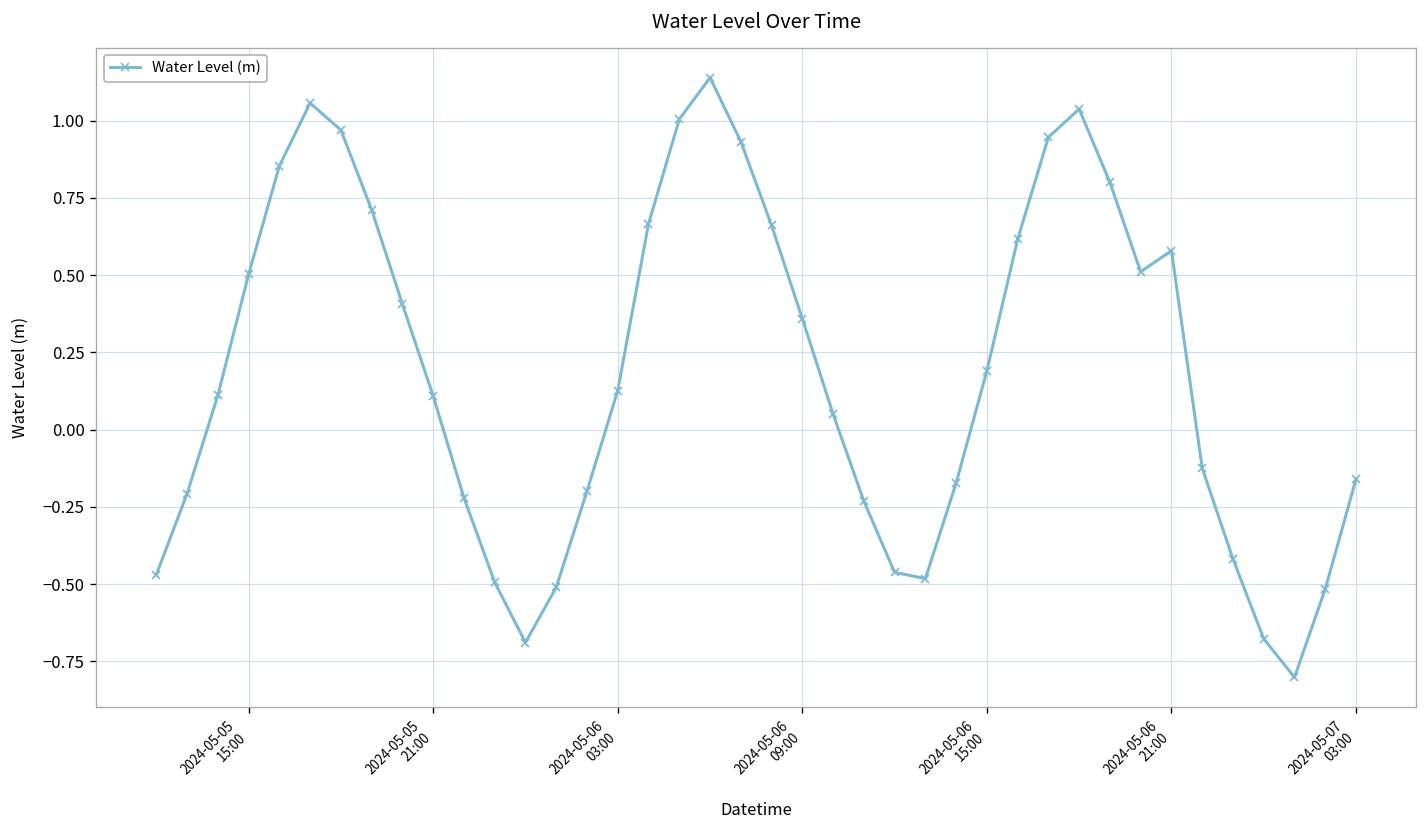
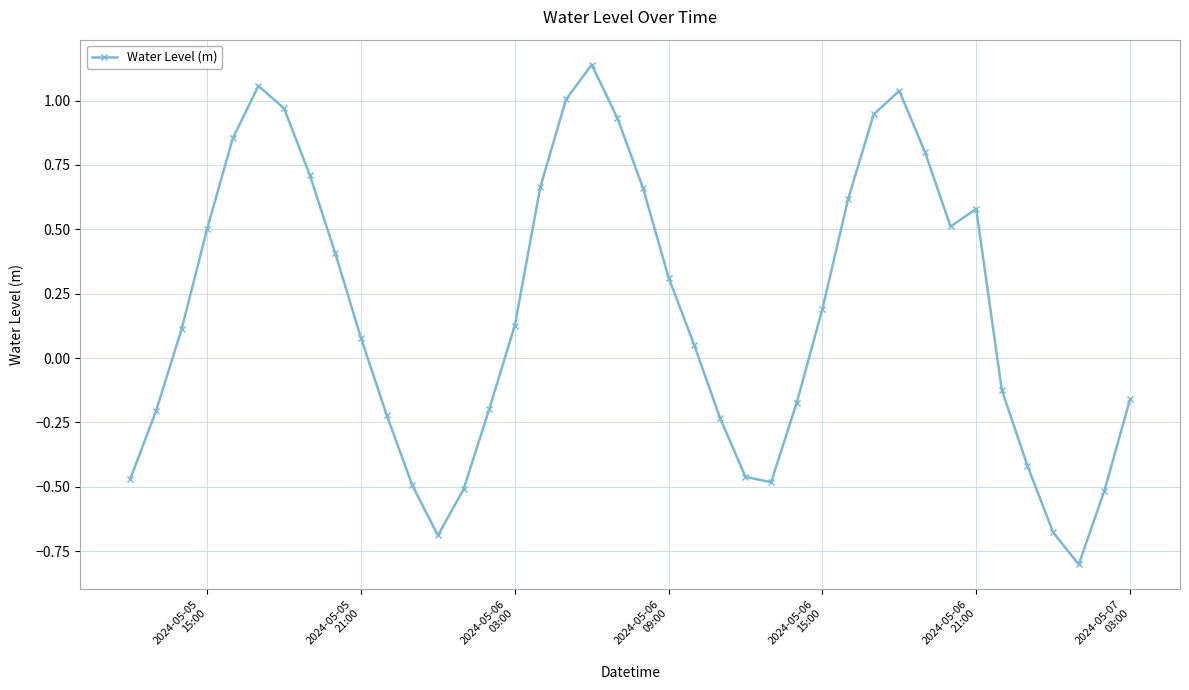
  {
    "2024-05-05 15:00": 0.50,
-   "2024-05-05 21:00": 0.11,
+   "2024-05-05 21:00": 0.08,
    "2024-05-06 03:00": 0.13,
-   "2024-05-06 09:00": 0.36,
+   "2024-05-06 09:00": 0.31,
    "2024-05-06 15:00": 0.19,
    "2024-05-06 21:00": 0.58,
    "2024-05-07 03:00": -0.16
  }
